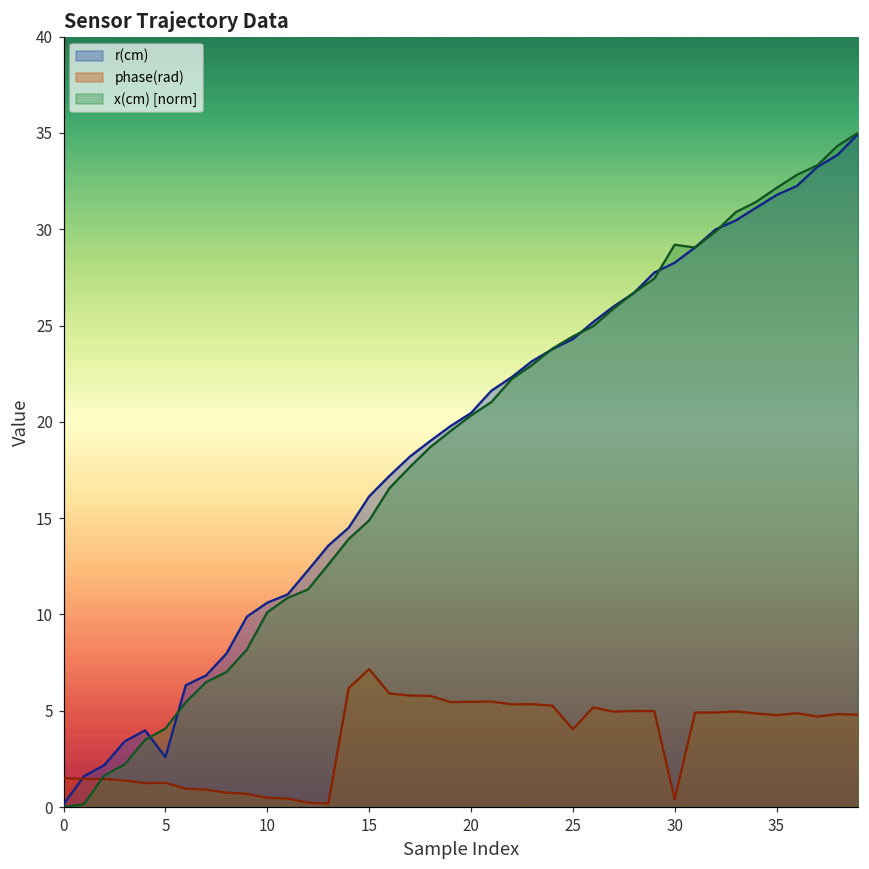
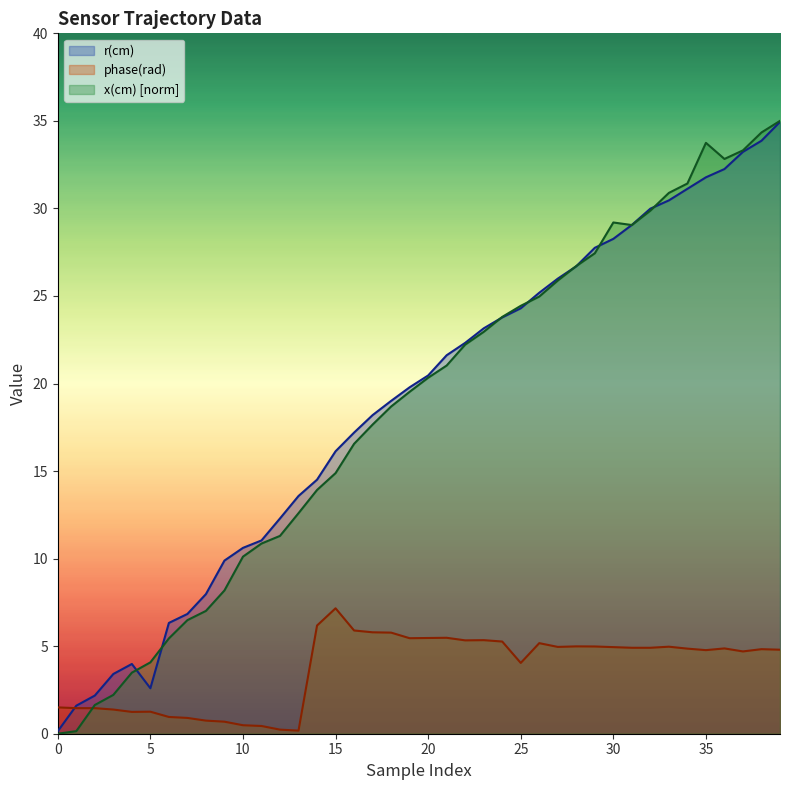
  {
    "r(cm)": {
      "5": 2.6,
      "10": 10.6,
      "15": 16.1,
      "30": 28.3,
      "35": 31.8
    },
    "phase(rad)": {
      "0": 1.5,
      "5": 1.3,
      "10": 0.5,
      "15": 7.2,
      "20": 5.5,
      "25": 4.0,
-     "30": 0.4,
+     "30": 4.9,
      "35": 4.8
    },
    "x(cm) [norm]": {
      "5": 4.1,
      "10": 10.1,
      "15": 14.9,
      "30": 29.2,
-     "35": 32.1
+     "35": 33.7
    }
  }
